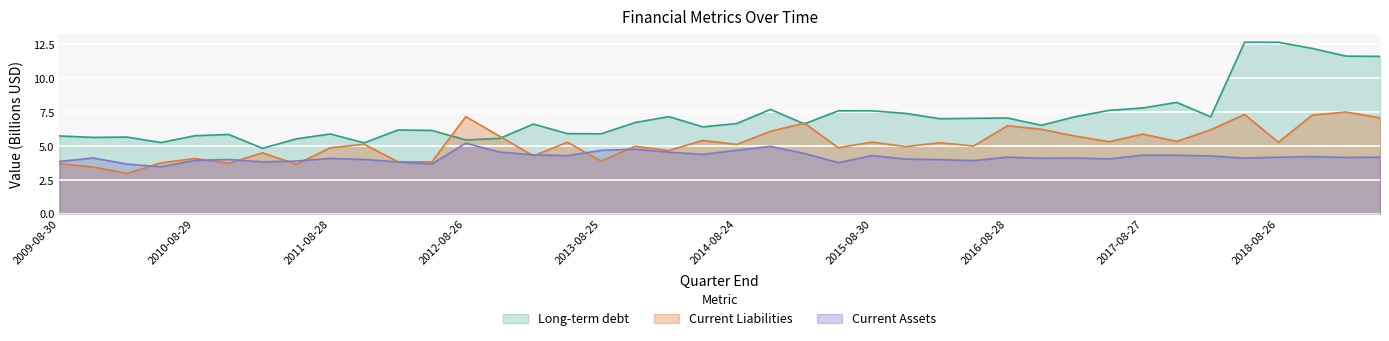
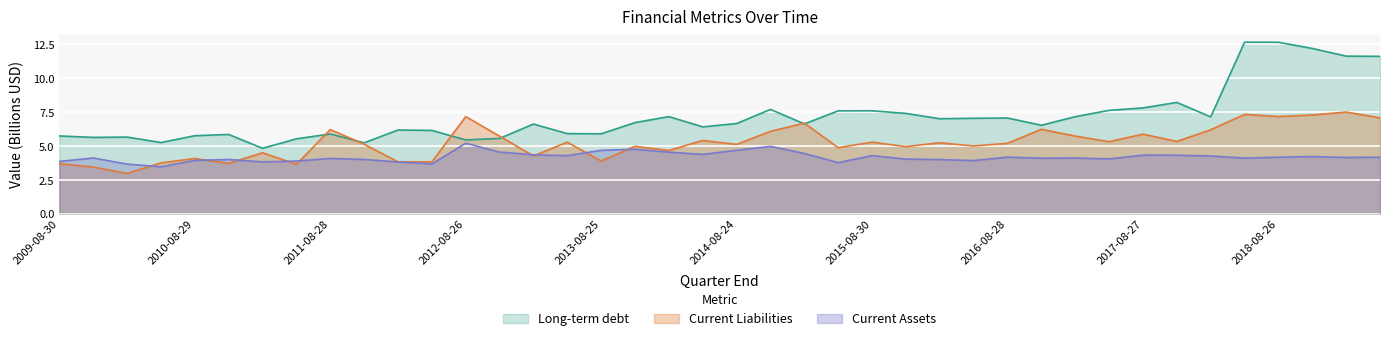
  {
    "Current Liabilities": {
-     "2011-08-28": 4.9,
+     "2011-08-28": 6.2,
      "2012-08-26": 7.2,
      "2013-08-25": 3.9,
      "2014-08-24": 5.1,
      "2015-08-30": 5.3,
-     "2016-08-28": 6.5,
+     "2016-08-28": 5.2,
      "2017-08-27": 5.9,
-     "2018-08-26": 5.3
+     "2018-08-26": 7.2
    }
  }
